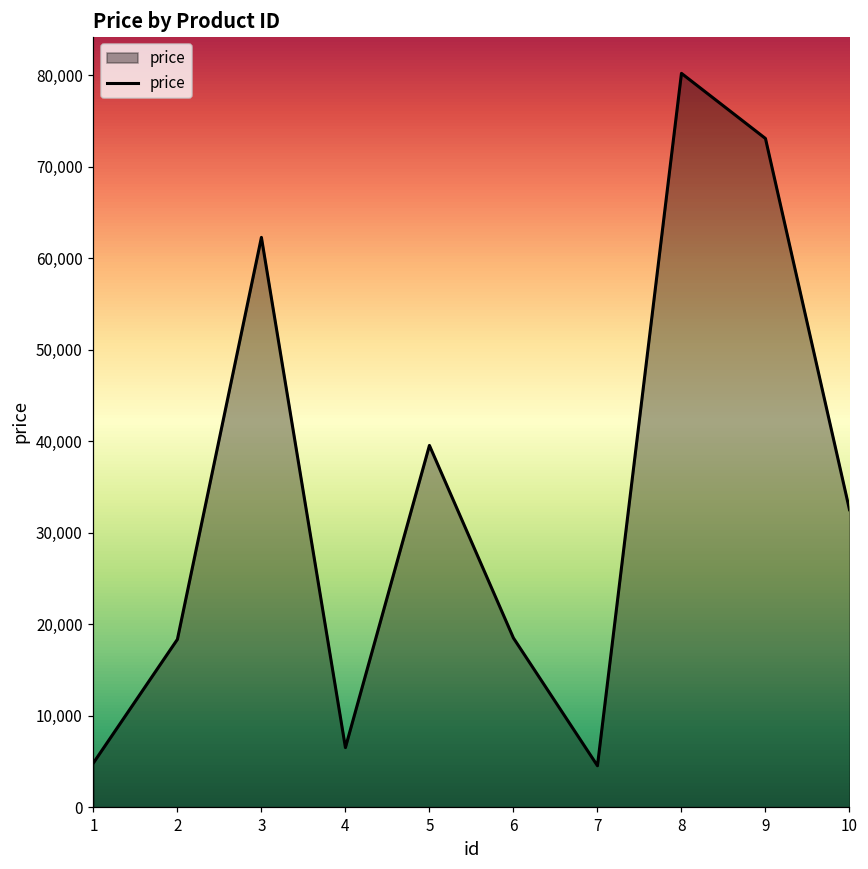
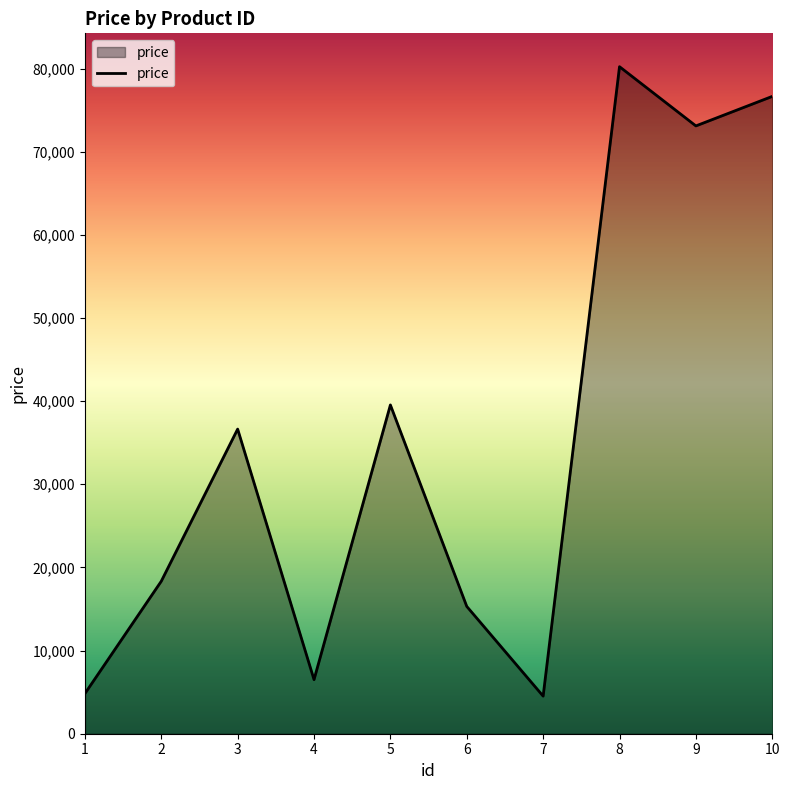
  {
    "1": "5,000",
    "2": "18,000",
-   "3": "62,000",
+   "3": "37,000",
    "4": "7,000",
    "5": "40,000",
-   "6": "18,000",
+   "6": "15,000",
    "7": "5,000",
    "8": "80,000",
    "9": "73,000",
-   "10": "33,000"
+   "10": "77,000"
  }
